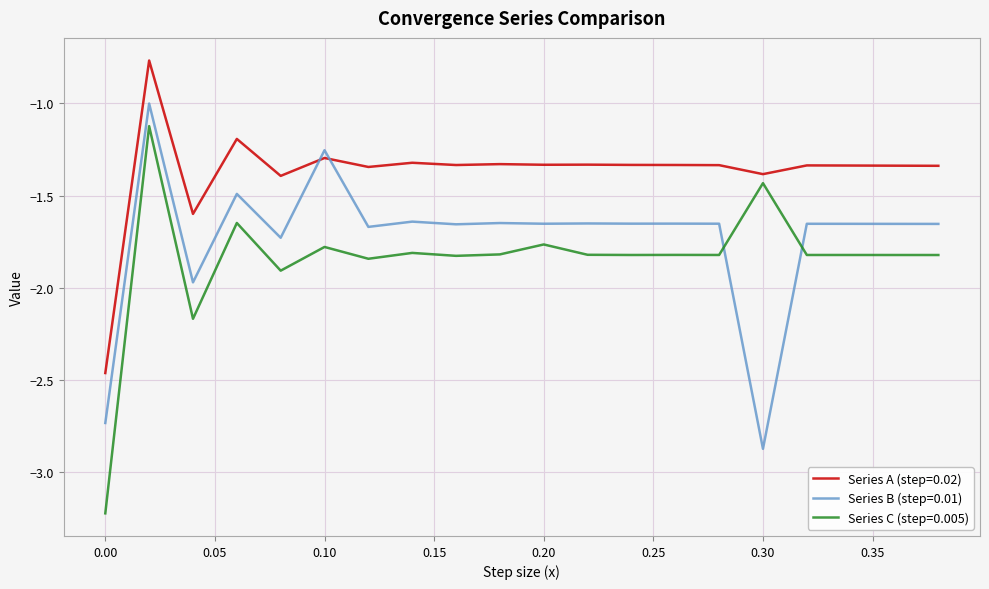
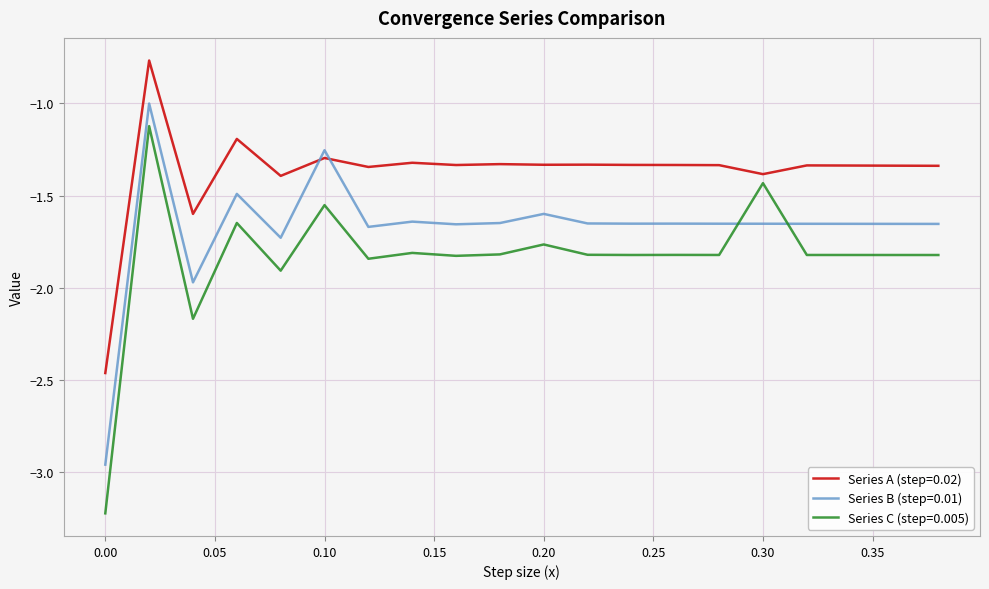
  {
    "Series A (step=0.02)": {
      "0.00": -2.46,
      "0.10": -1.30,
      "0.20": -1.33,
      "0.30": -1.38
    },
    "Series B (step=0.01)": {
-     "0.00": -2.73,
+     "0.00": -2.96,
      "0.10": -1.25,
-     "0.20": -1.65,
-     "0.30": -2.87
+     "0.20": -1.60,
+     "0.30": -1.65
    },
    "Series C (step=0.005)": {
      "0.00": -3.22,
-     "0.10": -1.78,
+     "0.10": -1.55,
      "0.20": -1.77,
      "0.30": -1.43
    }
  }
